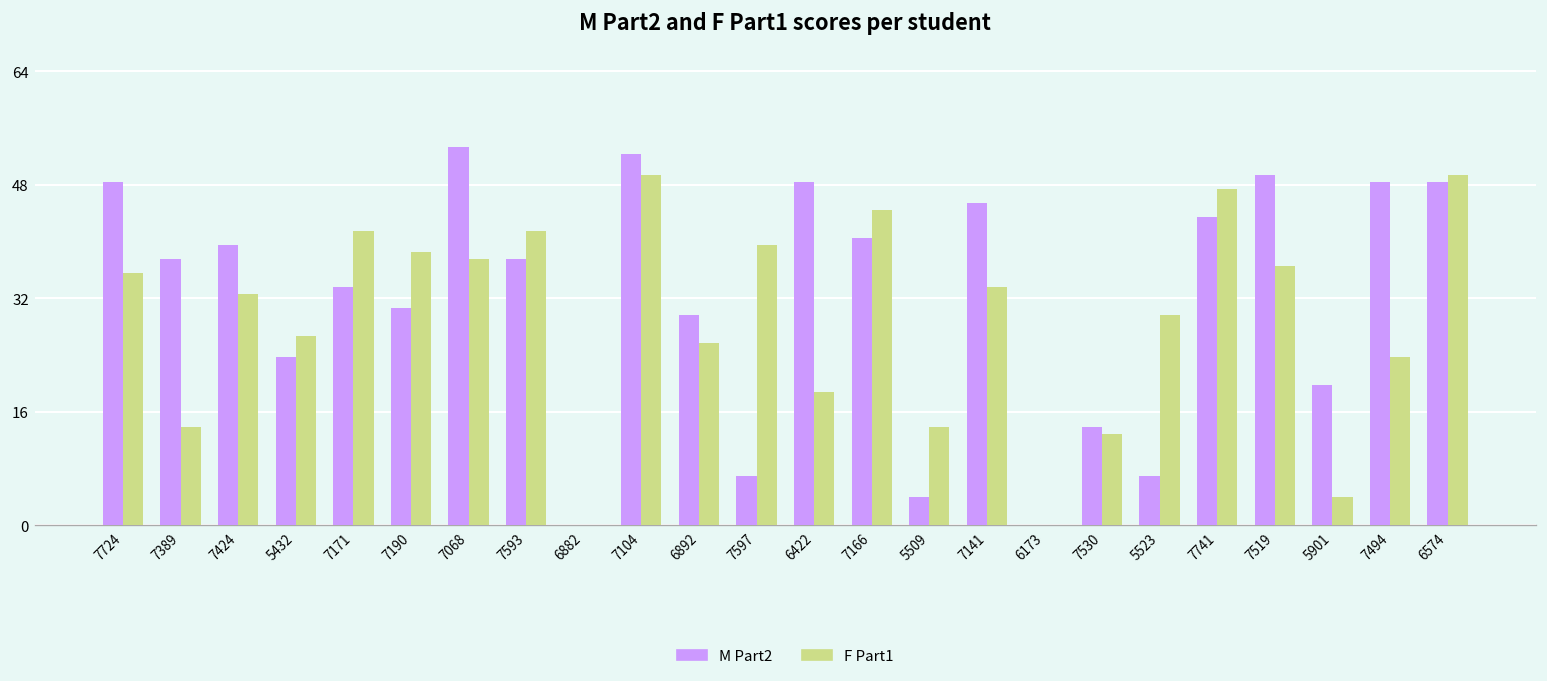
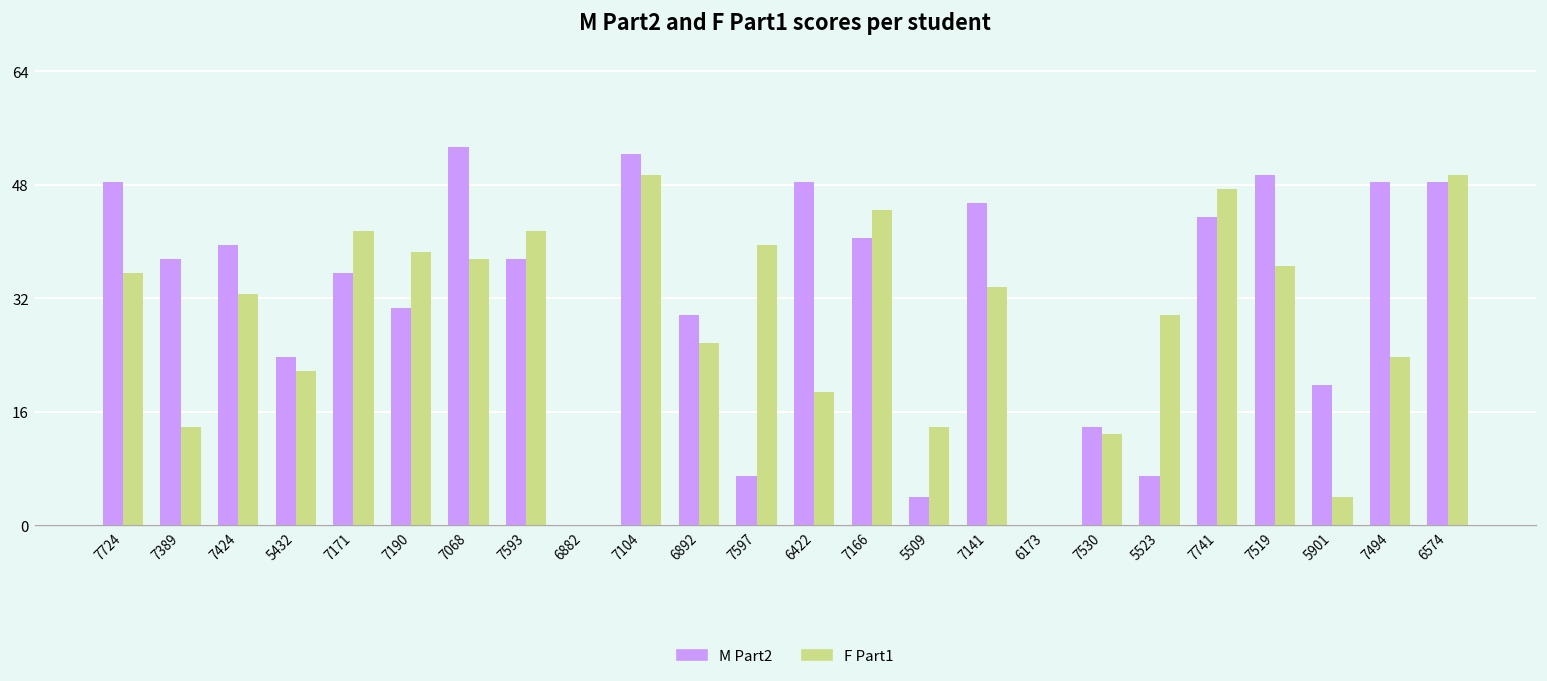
  {
    "M Part2": {
      "7724": 49,
      "7389": 38,
      "7424": 40,
      "5432": 24,
-     "7171": 34,
+     "7171": 36,
      "7190": 31,
      "7068": 54,
      "7593": 38,
      "6882": 0,
      "7104": 53,
      "6892": 30,
      "7597": 7,
      "6422": 49,
      "7166": 41,
      "5509": 4,
      "7141": 46,
      "6173": 0,
      "7530": 14,
      "5523": 7,
      "7741": 44,
      "7519": 50,
      "5901": 20,
      "7494": 49,
      "6574": 49
    },
    "F Part1": {
      "7724": 36,
      "7389": 14,
      "7424": 33,
-     "5432": 27,
+     "5432": 22,
      "7171": 42,
      "7190": 39,
      "7068": 38,
      "7593": 42,
      "6882": 0,
      "7104": 50,
      "6892": 26,
      "7597": 40,
      "6422": 19,
      "7166": 45,
      "5509": 14,
      "7141": 34,
      "6173": 0,
      "7530": 13,
      "5523": 30,
      "7741": 48,
      "7519": 37,
      "5901": 4,
      "7494": 24,
      "6574": 50
    }
  }
